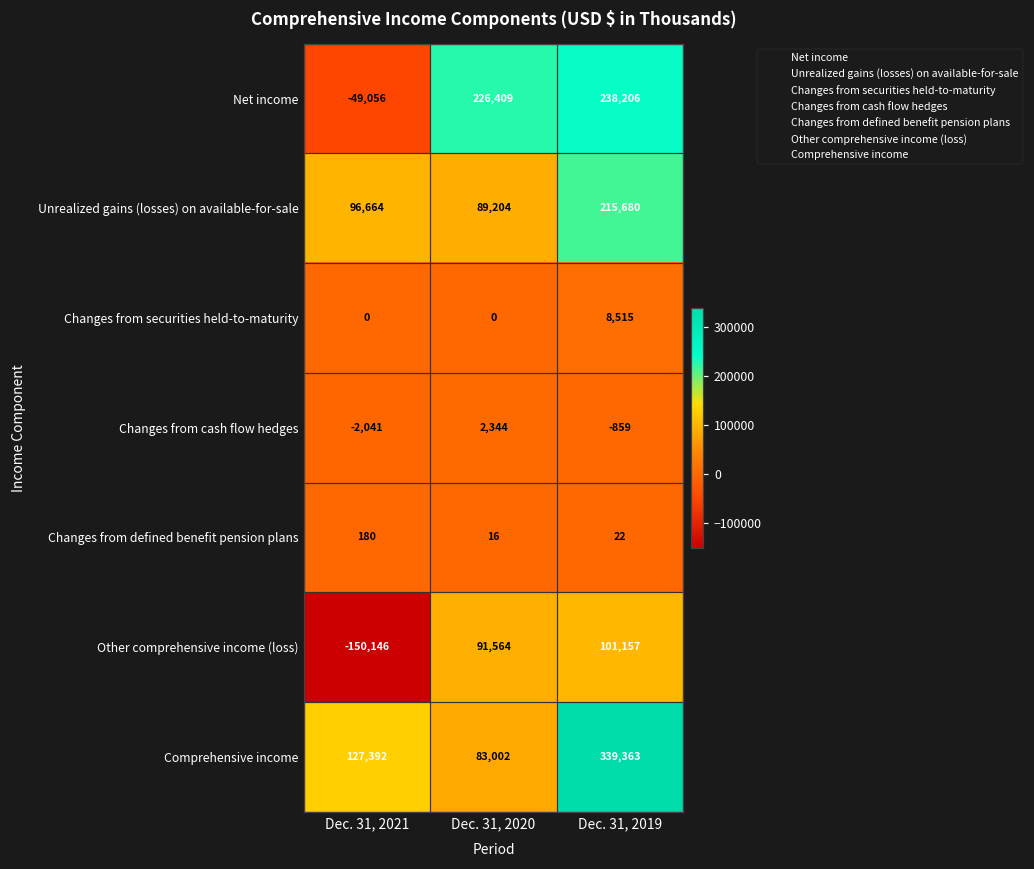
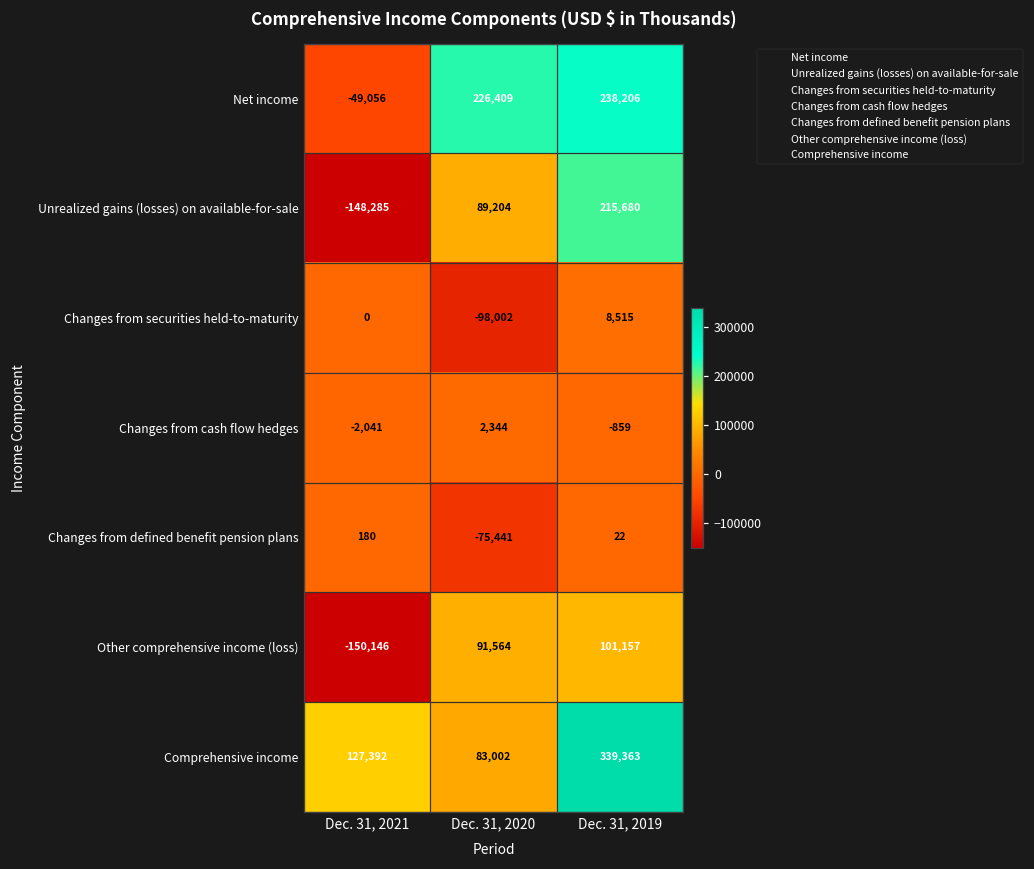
  {
    "Net income": {
      "Dec. 31, 2021": "-49,056",
      "Dec. 31, 2020": "226,409",
      "Dec. 31, 2019": "238,206"
    },
    "Unrealized gains (losses) on available-for-sale": {
-     "Dec. 31, 2021": "96,664",
+     "Dec. 31, 2021": "-148,285",
      "Dec. 31, 2020": "89,204",
      "Dec. 31, 2019": "215,680"
    },
    "Changes from securities held-to-maturity": {
      "Dec. 31, 2021": "0",
-     "Dec. 31, 2020": "0",
+     "Dec. 31, 2020": "-98,002",
      "Dec. 31, 2019": "8,515"
    },
    "Changes from cash flow hedges": {
      "Dec. 31, 2021": "-2,041",
      "Dec. 31, 2020": "2,344",
      "Dec. 31, 2019": "-859"
    },
    "Changes from defined benefit pension plans": {
      "Dec. 31, 2021": "180",
-     "Dec. 31, 2020": "16",
+     "Dec. 31, 2020": "-75,441",
      "Dec. 31, 2019": "22"
    },
    "Other comprehensive income (loss)": {
      "Dec. 31, 2021": "-150,146",
      "Dec. 31, 2020": "91,564",
      "Dec. 31, 2019": "101,157"
    },
    "Comprehensive income": {
      "Dec. 31, 2021": "127,392",
      "Dec. 31, 2020": "83,002",
      "Dec. 31, 2019": "339,363"
    }
  }
